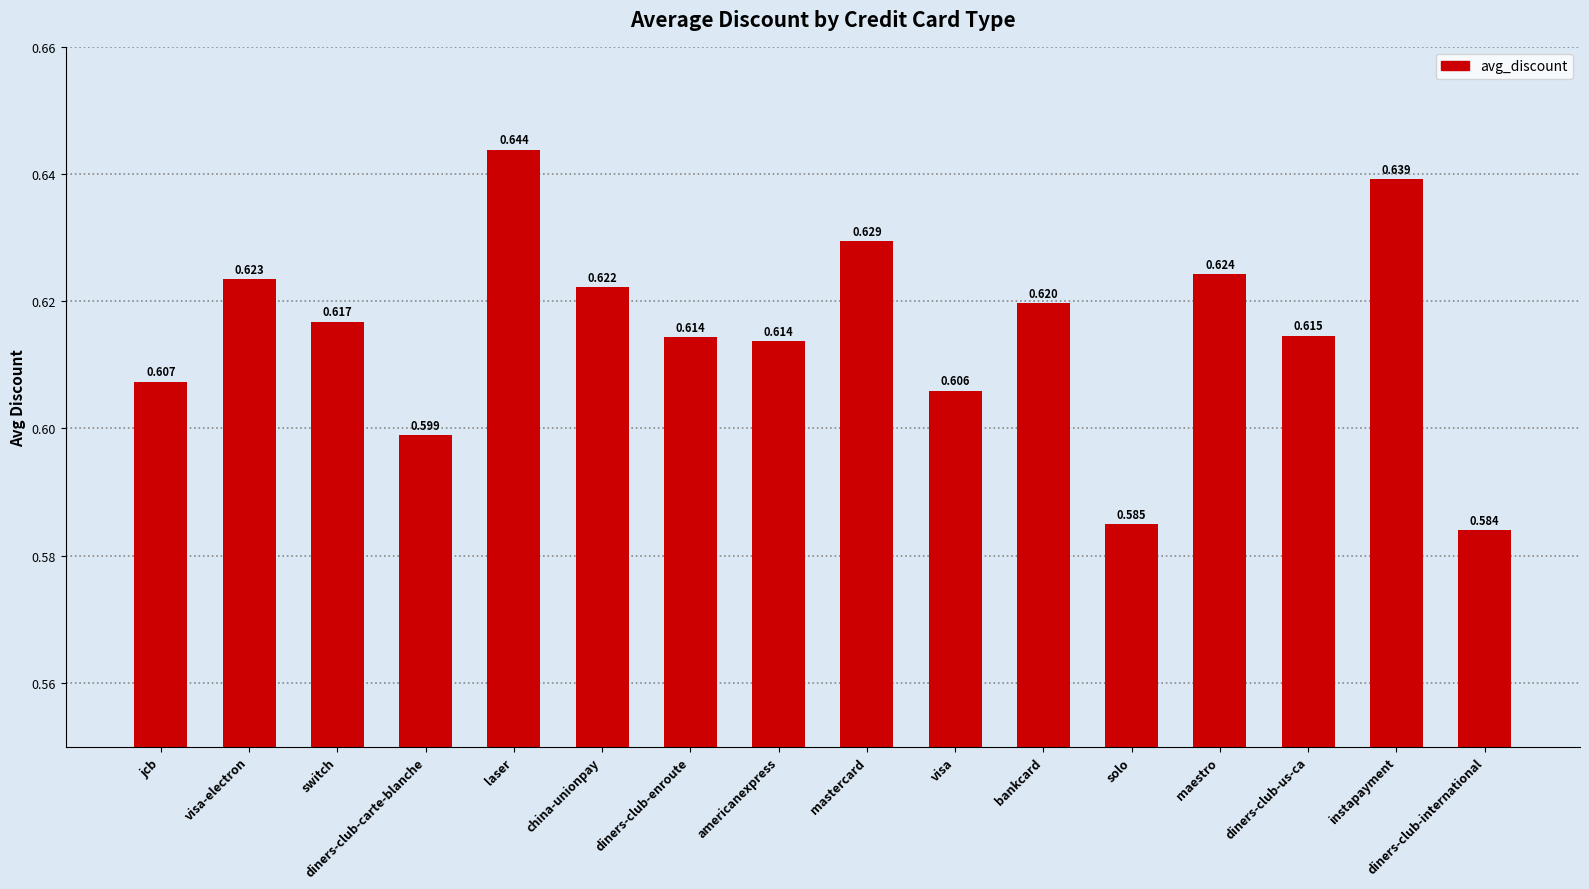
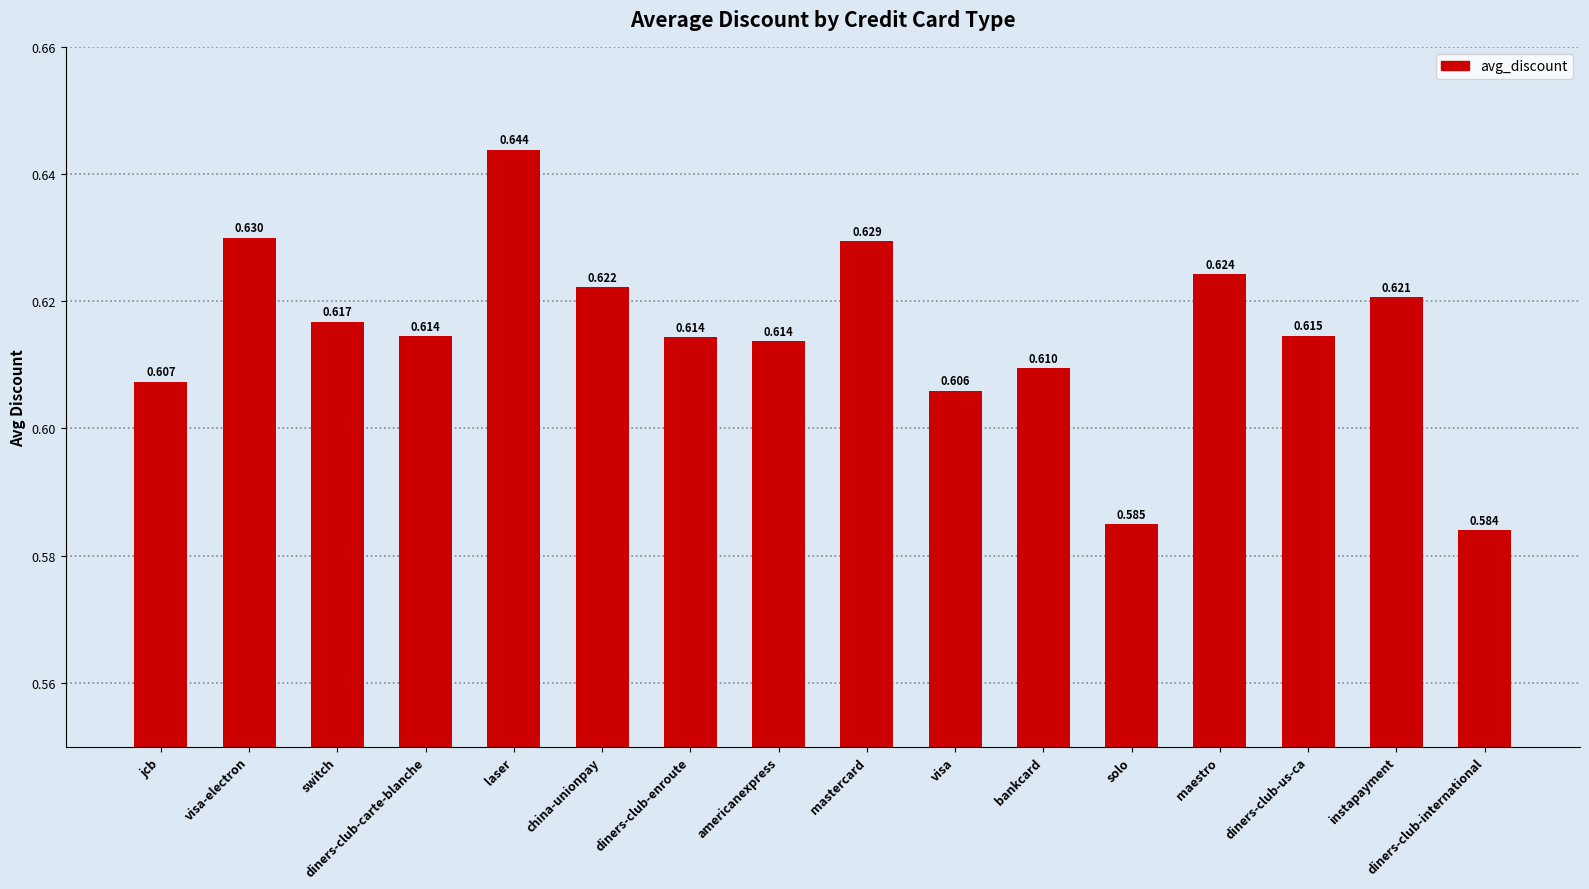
  {
    "jcb": 0.607,
-   "visa-electron": 0.623,
+   "visa-electron": 0.630,
    "switch": 0.617,
-   "diners-club-carte-blanche": 0.599,
+   "diners-club-carte-blanche": 0.614,
    "laser": 0.644,
    "china-unionpay": 0.622,
    "diners-club-enroute": 0.614,
    "americanexpress": 0.614,
    "mastercard": 0.629,
    "visa": 0.606,
-   "bankcard": 0.620,
+   "bankcard": 0.610,
    "solo": 0.585,
    "maestro": 0.624,
    "diners-club-us-ca": 0.615,
-   "instapayment": 0.639,
+   "instapayment": 0.621,
    "diners-club-international": 0.584
  }
